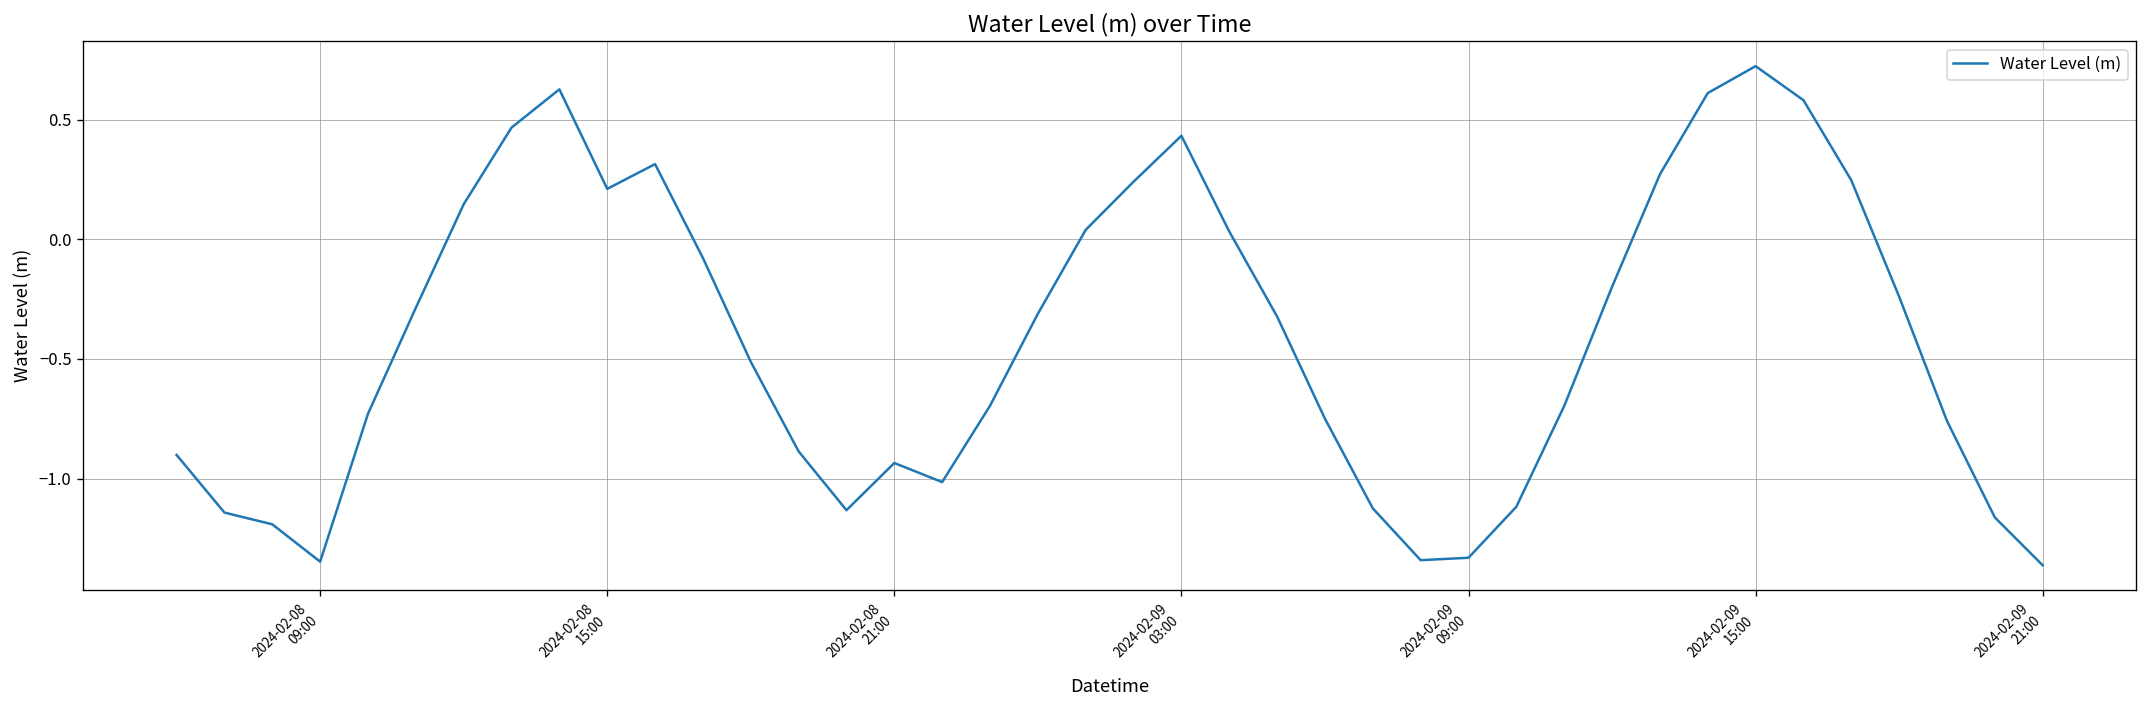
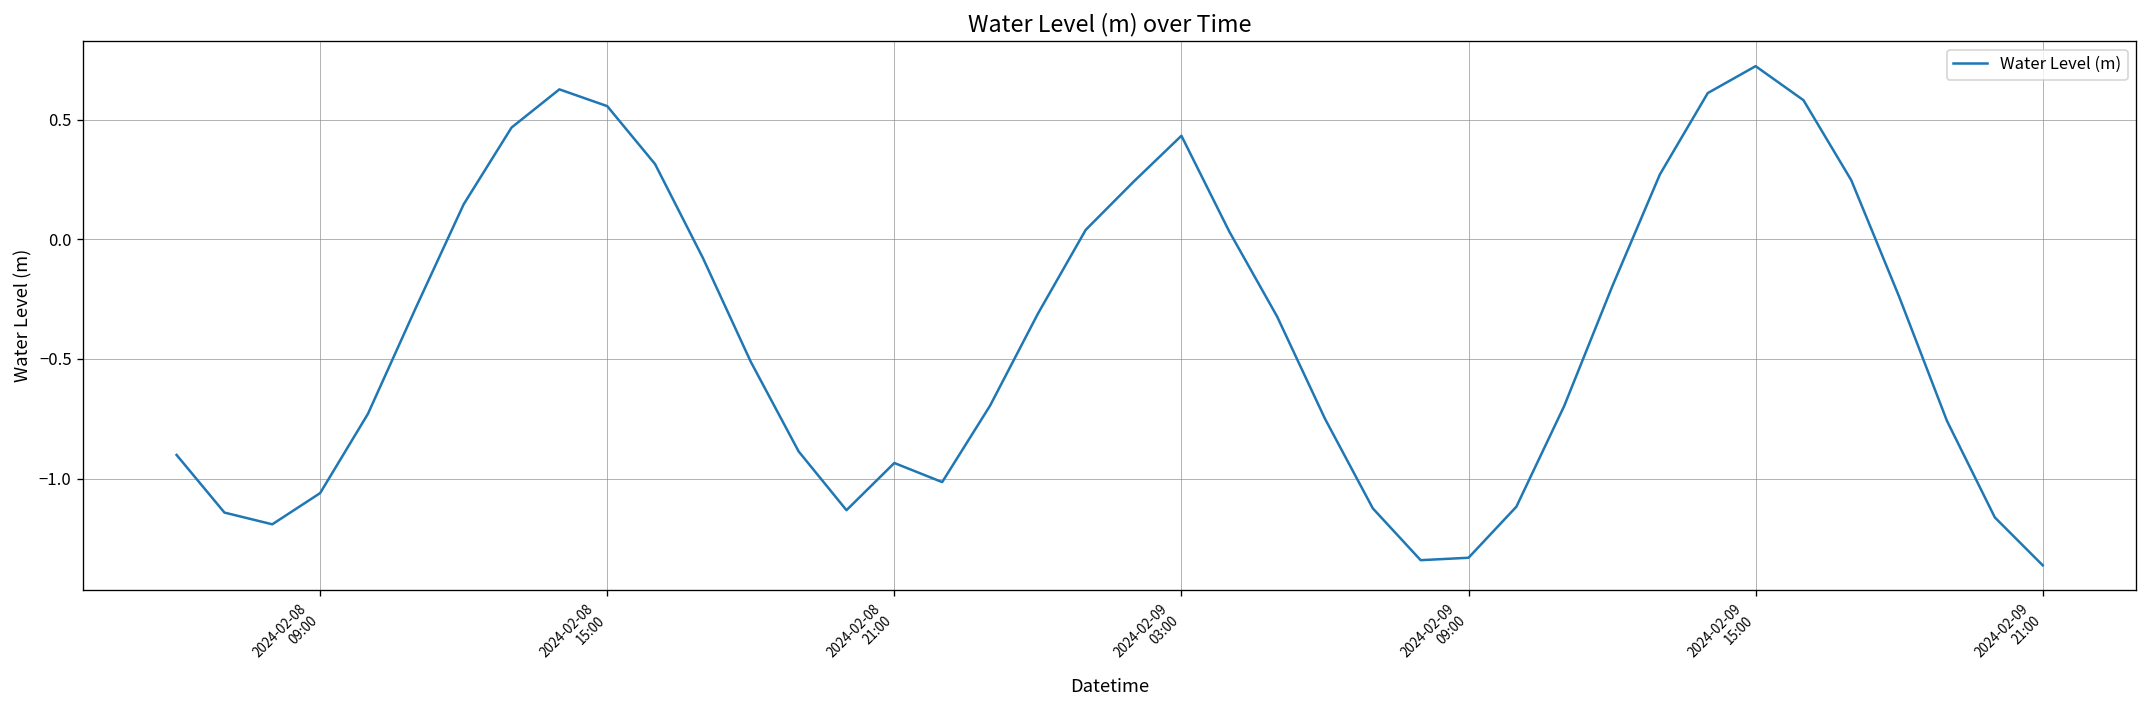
  {
-   "2024-02-08 09:00": -1.35,
-   "2024-02-08 15:00": 0.21,
+   "2024-02-08 09:00": -1.06,
+   "2024-02-08 15:00": 0.56,
    "2024-02-08 21:00": -0.93,
    "2024-02-09 03:00": 0.43,
    "2024-02-09 09:00": -1.33,
    "2024-02-09 15:00": 0.72,
    "2024-02-09 21:00": -1.36
  }
